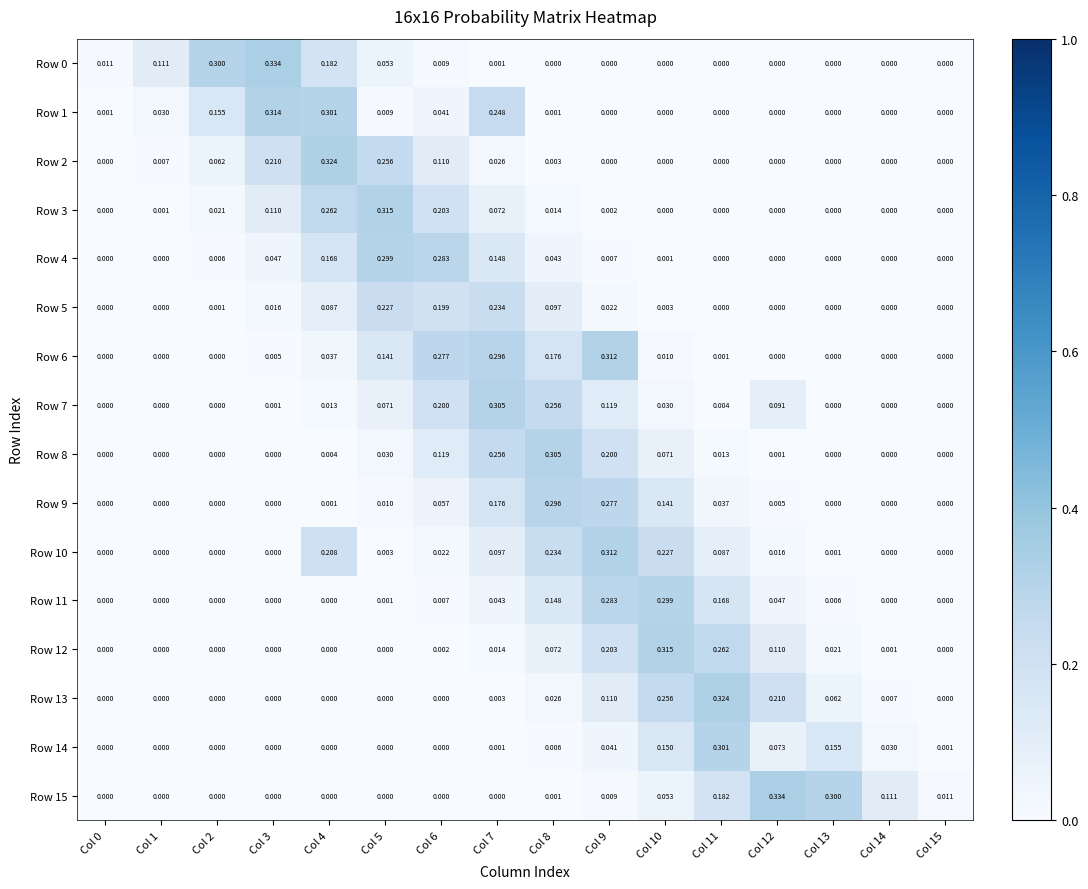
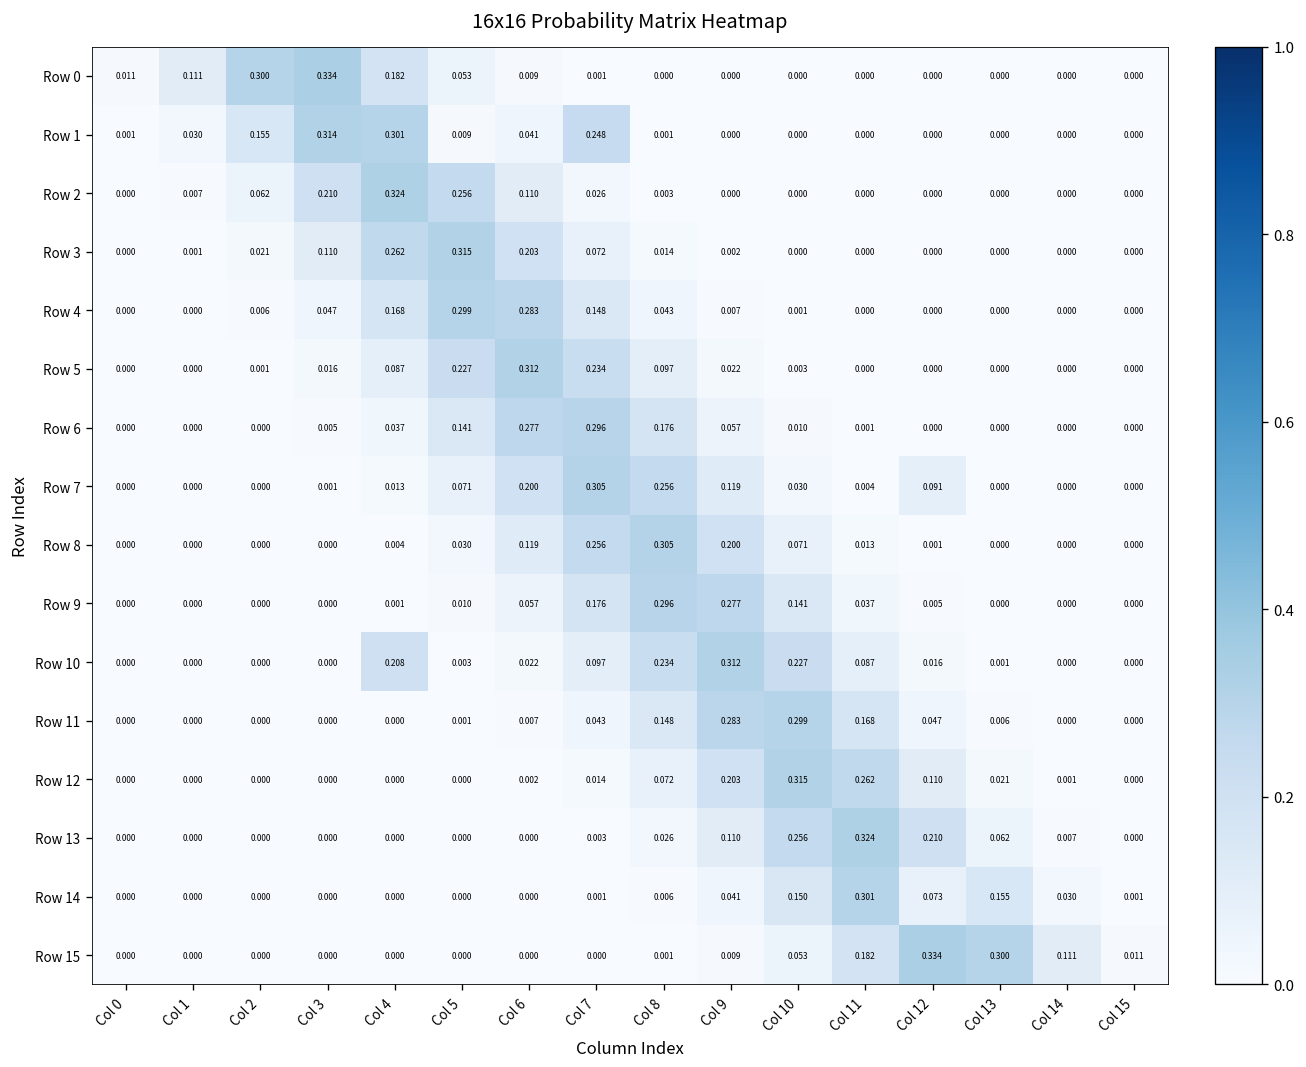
  {
    "Row 5": {
      "Col 0": 0.000,
      "Col 1": 0.000,
      "Col 2": 0.001,
      "Col 3": 0.016,
      "Col 4": 0.087,
      "Col 5": 0.227,
-     "Col 6": 0.199,
+     "Col 6": 0.312,
      "Col 7": 0.234,
      "Col 8": 0.097,
      "Col 9": 0.022,
      "Col 10": 0.003,
      "Col 11": 0.000,
      "Col 12": 0.000,
      "Col 13": 0.000,
      "Col 14": 0.000,
      "Col 15": 0.000
    },
    "Row 6": {
      "Col 0": 0.000,
      "Col 1": 0.000,
      "Col 2": 0.000,
      "Col 3": 0.005,
      "Col 4": 0.037,
      "Col 5": 0.141,
      "Col 6": 0.277,
      "Col 7": 0.296,
      "Col 8": 0.176,
-     "Col 9": 0.312,
+     "Col 9": 0.057,
      "Col 10": 0.010,
      "Col 11": 0.001,
      "Col 12": 0.000,
      "Col 13": 0.000,
      "Col 14": 0.000,
      "Col 15": 0.000
    }
  }
